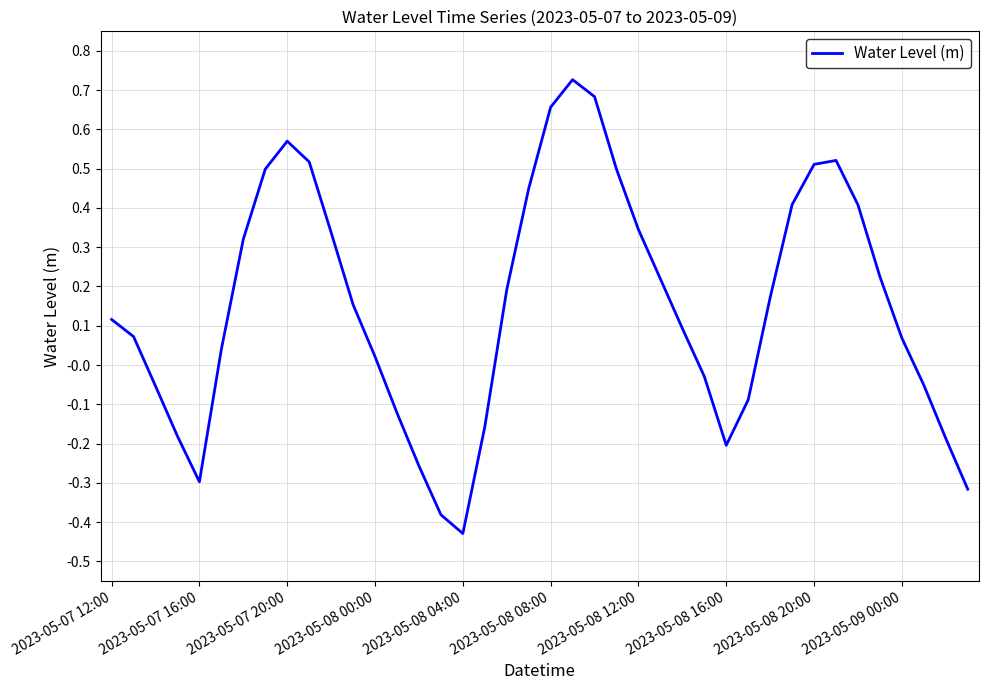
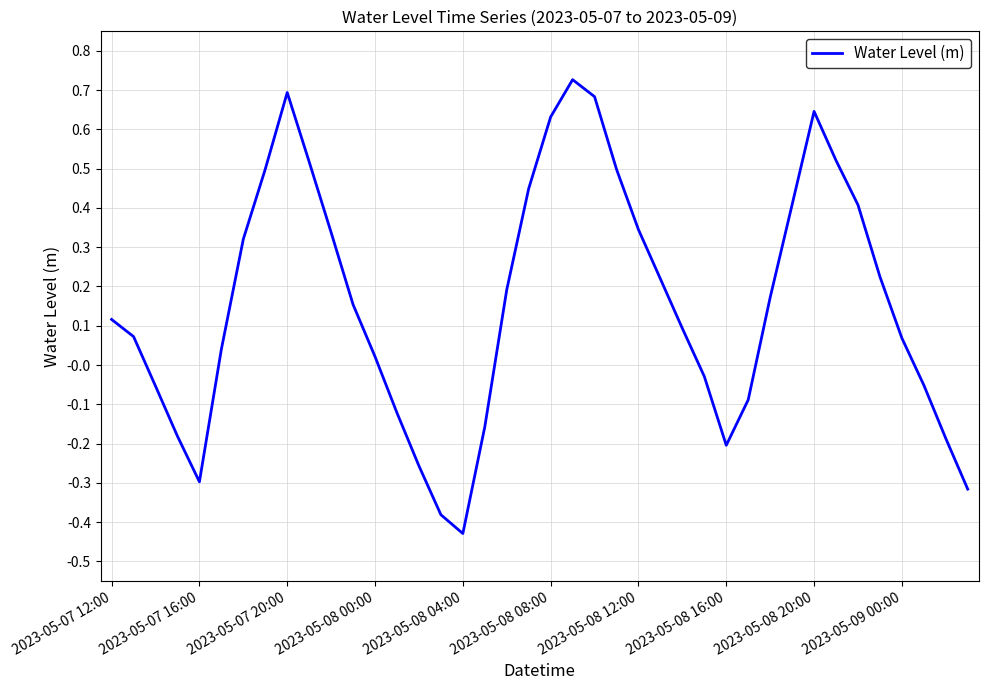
  {
    "2023-05-07 12:00": 0.12,
    "2023-05-07 16:00": -0.30,
-   "2023-05-07 20:00": 0.57,
+   "2023-05-07 20:00": 0.69,
    "2023-05-08 00:00": 0.02,
    "2023-05-08 04:00": -0.43,
-   "2023-05-08 08:00": 0.66,
+   "2023-05-08 08:00": 0.63,
    "2023-05-08 12:00": 0.34,
    "2023-05-08 16:00": -0.20,
-   "2023-05-08 20:00": 0.51,
+   "2023-05-08 20:00": 0.65,
    "2023-05-09 00:00": 0.07
  }
